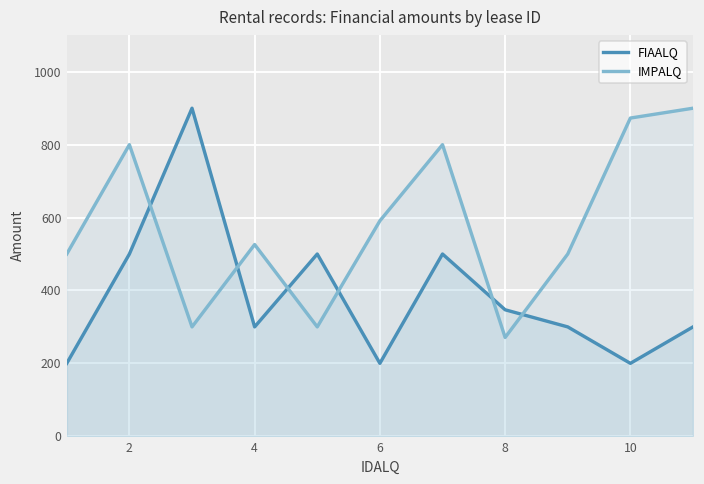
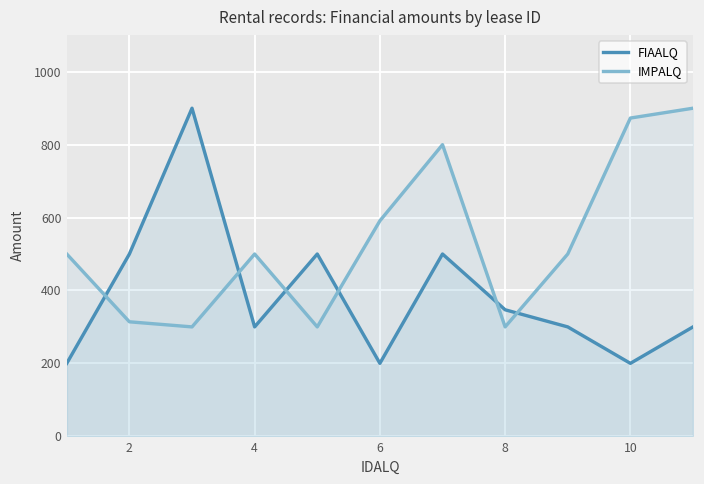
  {
    "FIAALQ": {
      "2": 500,
      "4": 300,
      "6": 200,
      "8": 350,
      "10": 200
    },
    "IMPALQ": {
-     "2": 800,
-     "4": 530,
+     "2": 310,
+     "4": 500,
      "6": 590,
-     "8": 270,
+     "8": 300,
      "10": 870
    }
  }
